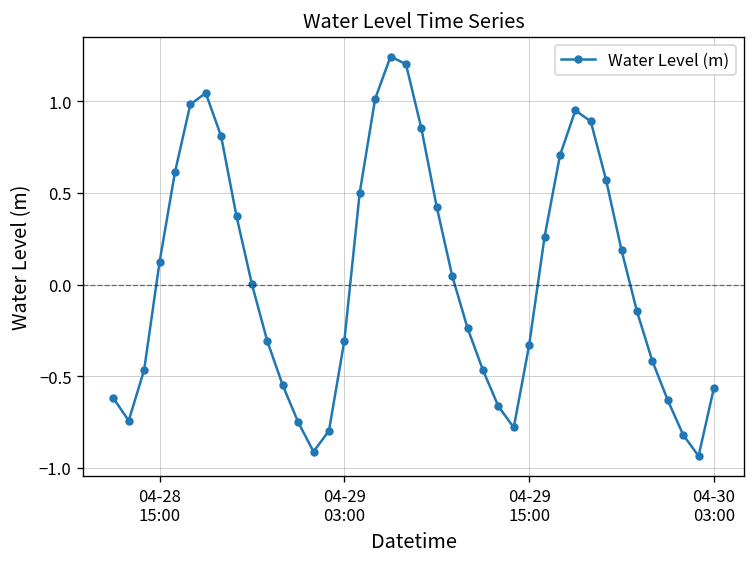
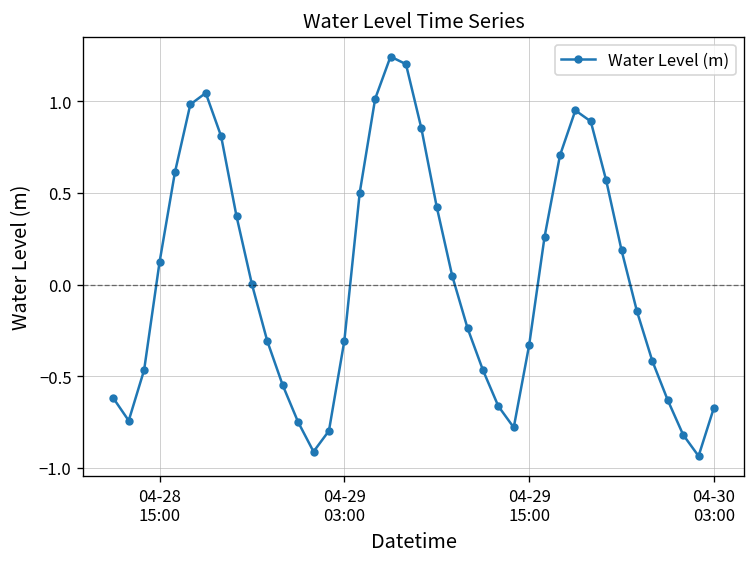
  {
    "04-28 15:00": 0.12,
    "04-29 03:00": -0.31,
    "04-29 15:00": -0.33,
-   "04-30 03:00": -0.56
+   "04-30 03:00": -0.67
  }
